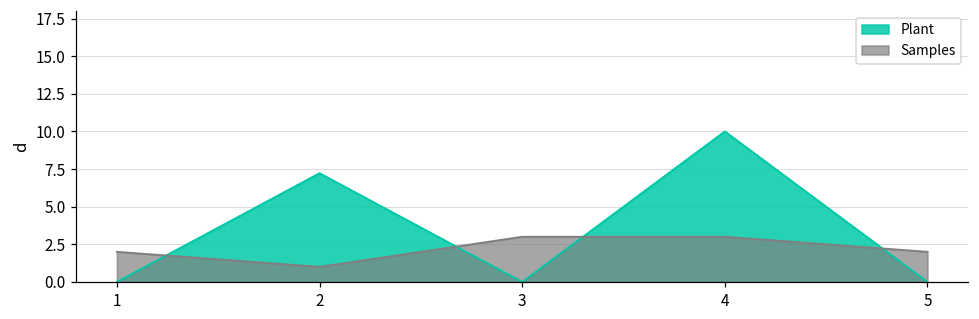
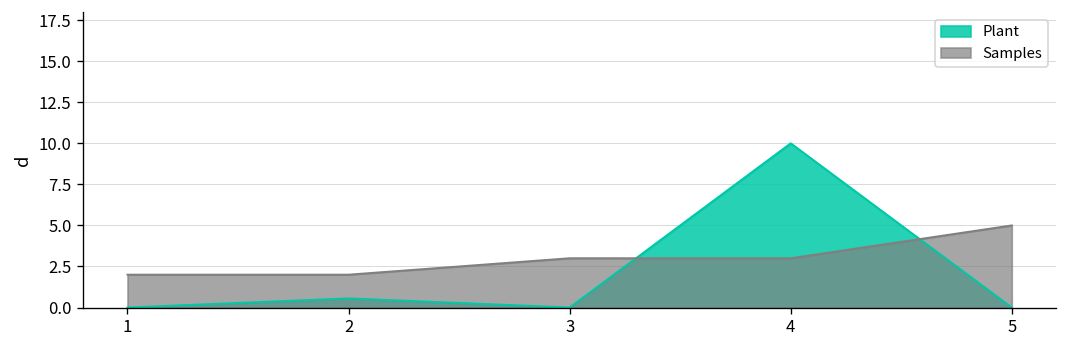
  {
    "Plant": {
      "1": 0.0,
-     "2": 7.2,
+     "2": 0.6,
      "3": 0.0,
      "4": 10.0,
      "5": 0.0
    },
    "Samples": {
      "1": 2,
-     "2": 1,
+     "2": 2,
      "3": 3,
      "4": 3,
-     "5": 2
+     "5": 5
    }
  }
